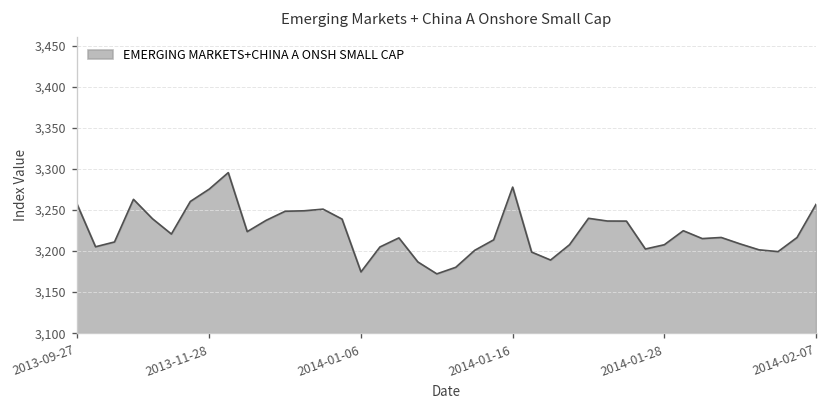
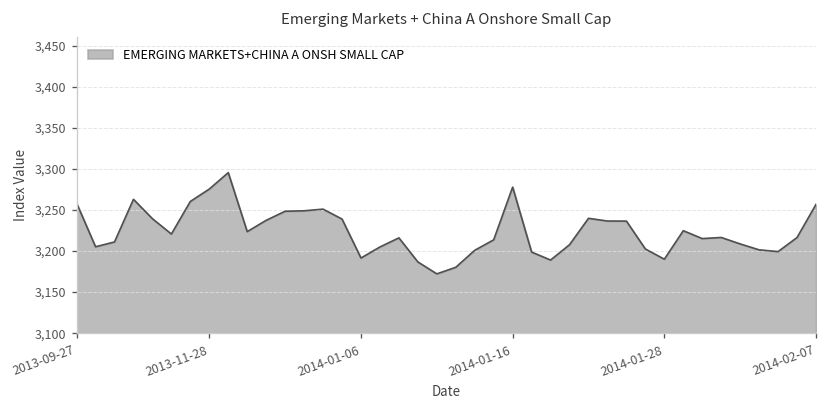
  {
    "2013-09-27": "3,260",
    "2013-11-28": "3,280",
-   "2014-01-06": "3,170",
+   "2014-01-06": "3,190",
    "2014-01-16": "3,280",
-   "2014-01-28": "3,210",
+   "2014-01-28": "3,190",
    "2014-02-07": "3,260"
  }
